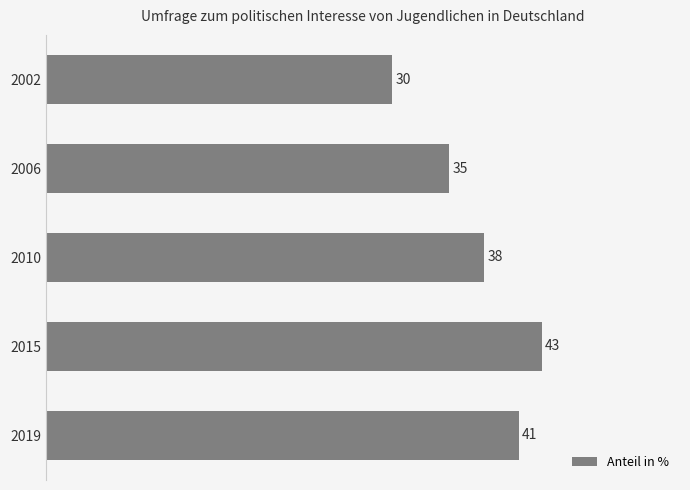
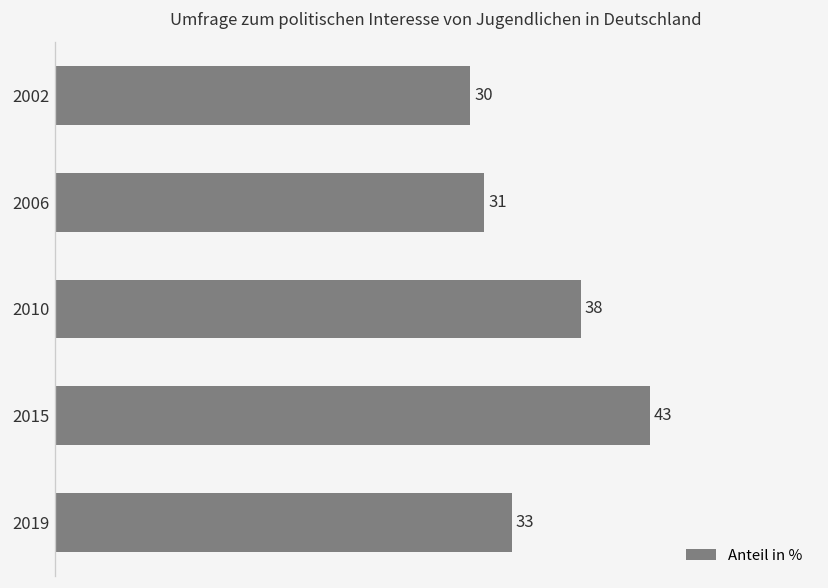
  {
    "2002": 30,
-   "2006": 35,
+   "2006": 31,
    "2010": 38,
    "2015": 43,
-   "2019": 41
+   "2019": 33
  }
